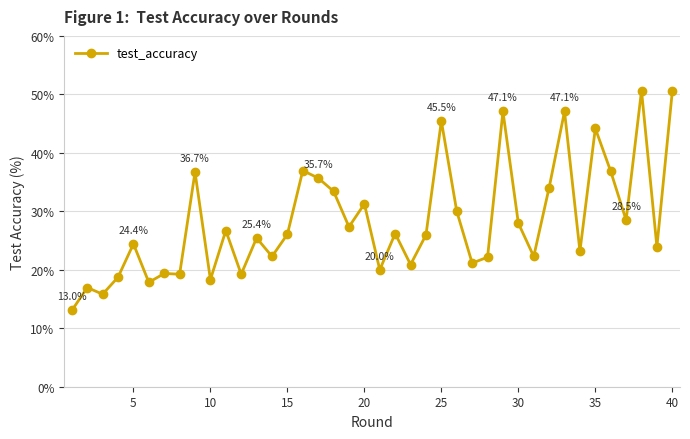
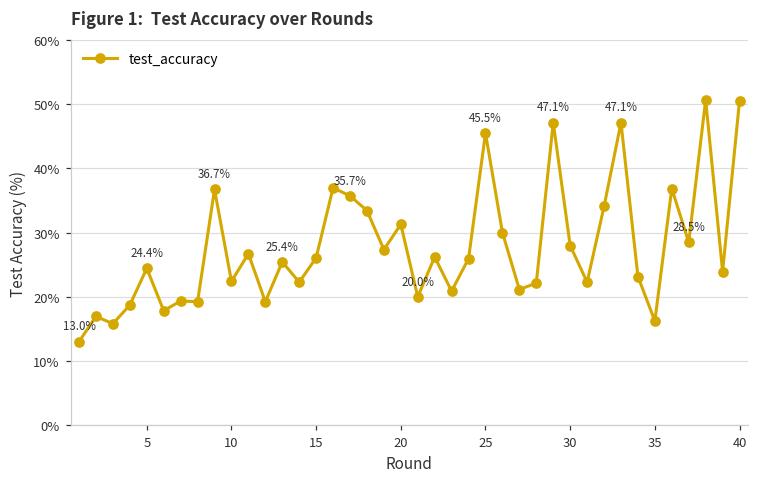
  {
-   "10": "18%",
+   "10": "22%",
    "15": "26%",
    "20": "31%",
    "30": "28%",
-   "35": "44%",
+   "35": "16%",
    "40": "51%"
  }
